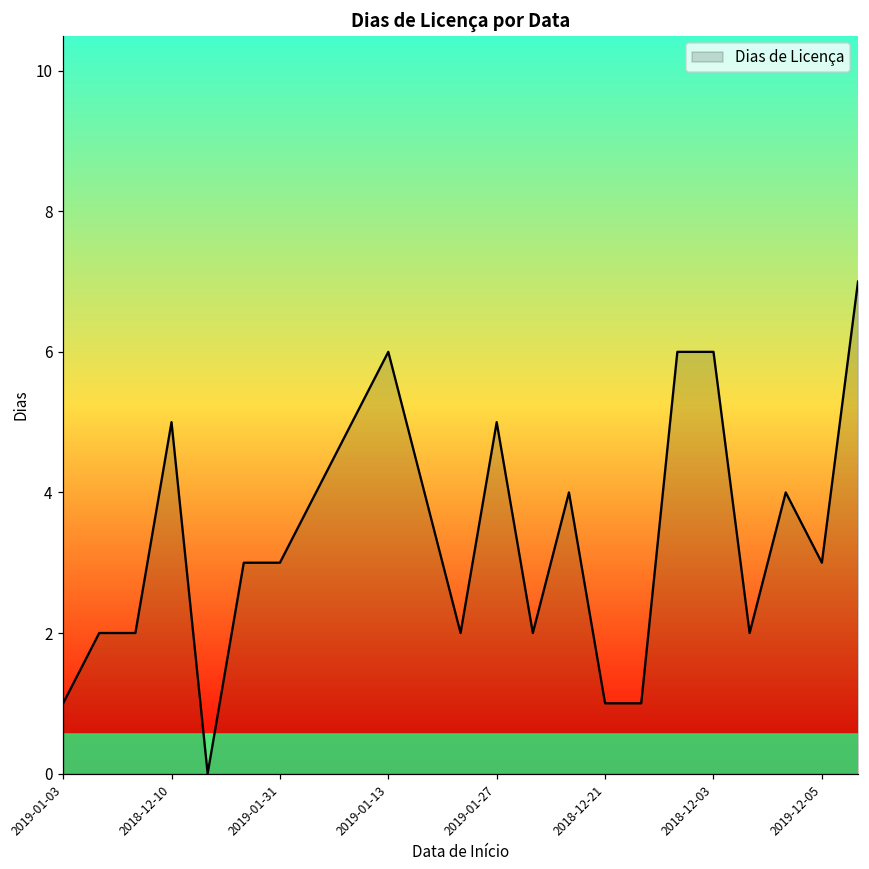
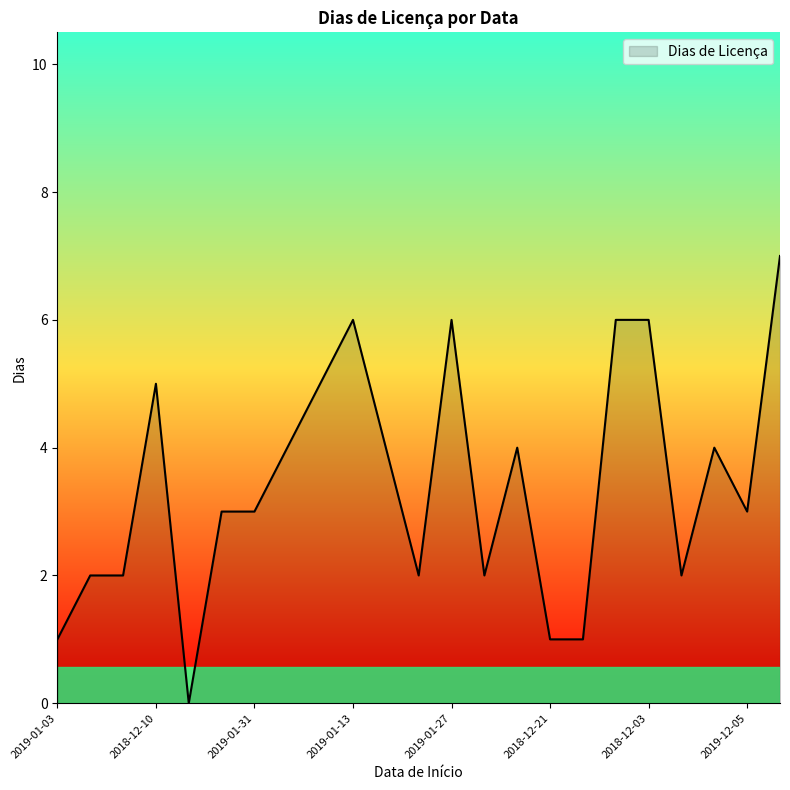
  {
    "2019-01-03": 1,
    "2019-01-13": 6,
-   "2019-01-27": 5,
+   "2019-01-27": 6,
    "2018-12-21": 1,
    "2018-12-03": 6,
    "2019-12-05": 3
  }
